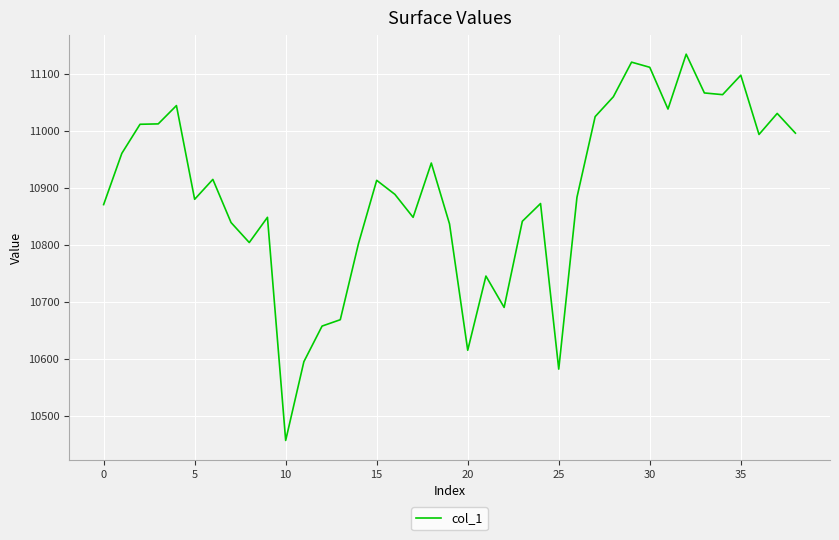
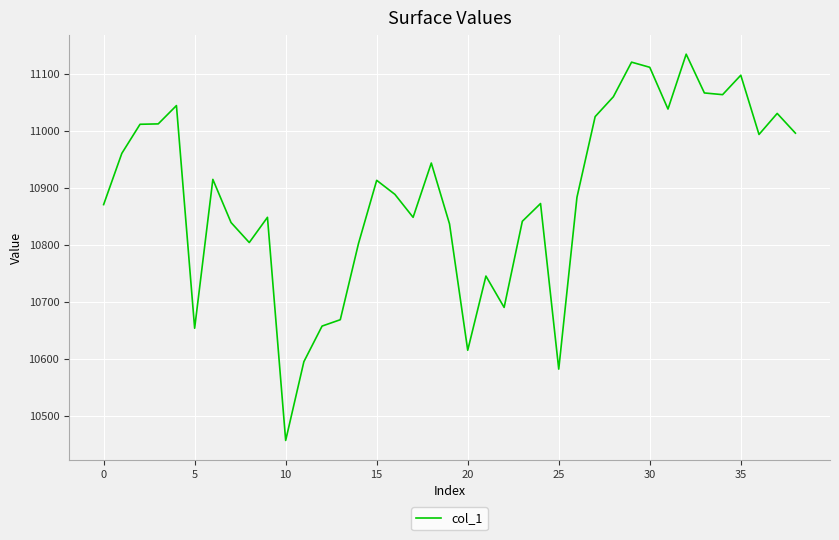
  {
    "0": 10870,
-   "5": 10880,
+   "5": 10650,
    "10": 10460,
    "15": 10910,
    "20": 10620,
    "25": 10580,
    "30": 11110,
    "35": 11100
  }
